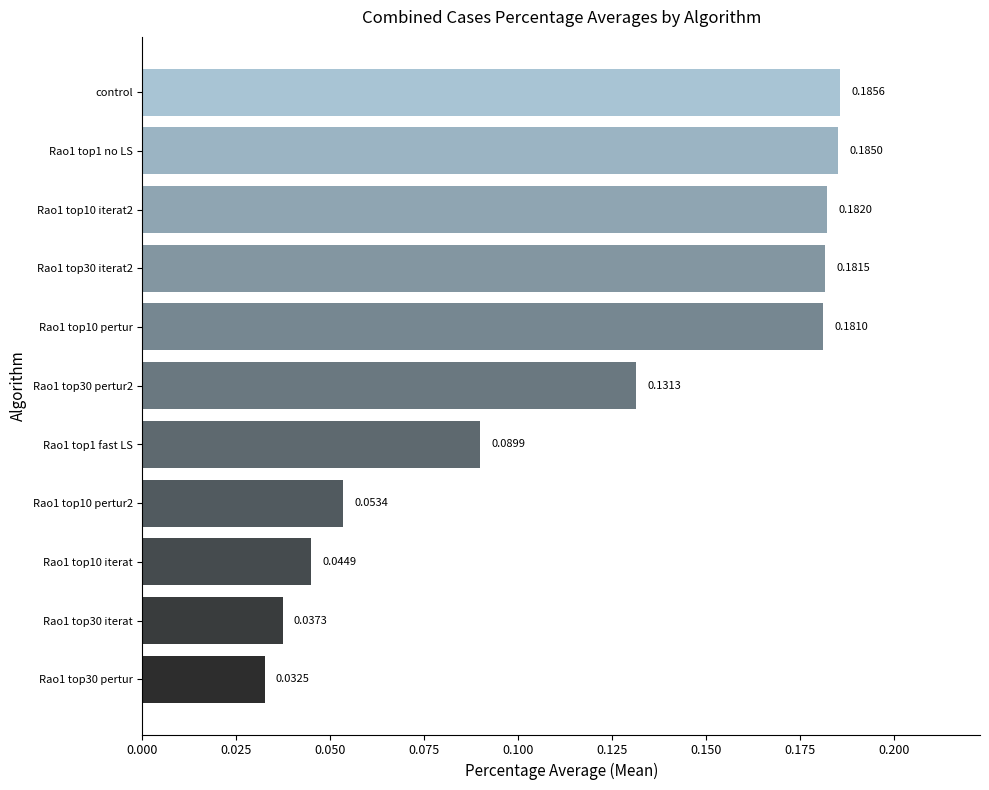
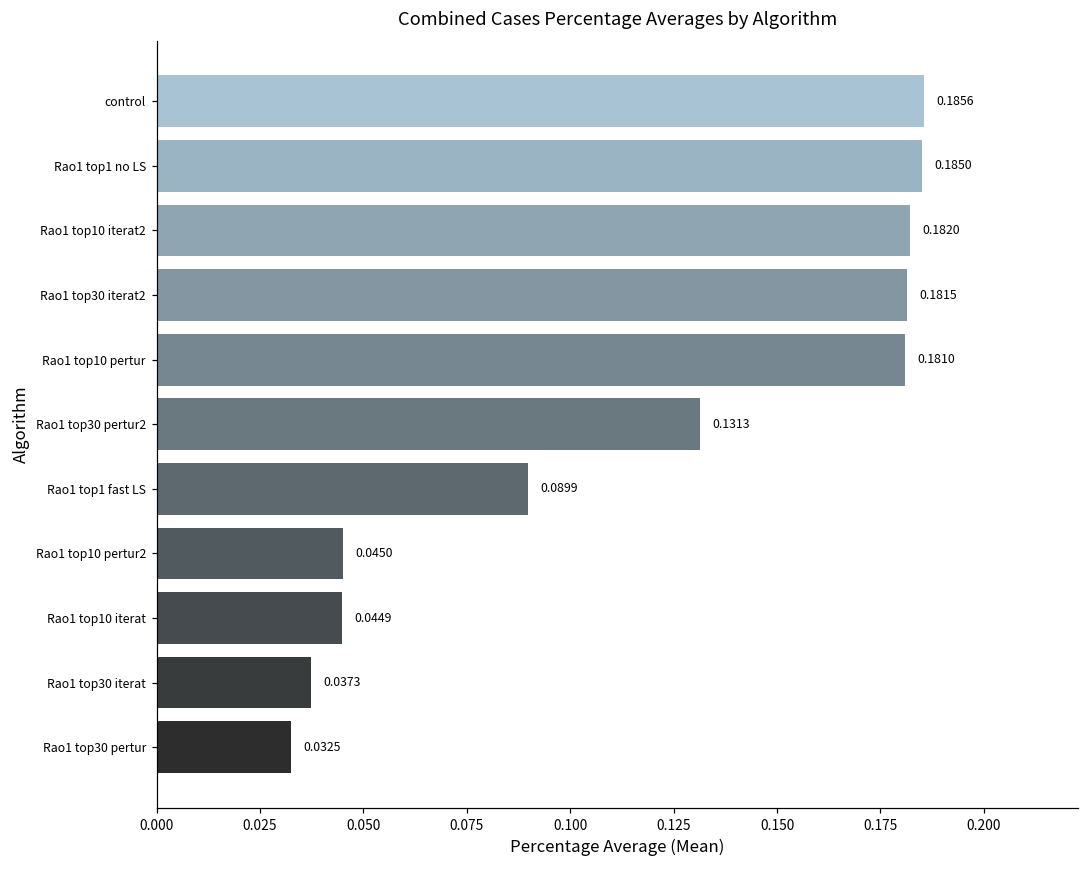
  {
    "control": 0.1856,
    "Rao1 top1 no LS": 0.1850,
    "Rao1 top10 iterat2": 0.1820,
    "Rao1 top30 iterat2": 0.1815,
    "Rao1 top10 pertur": 0.1810,
    "Rao1 top30 pertur2": 0.1313,
    "Rao1 top1 fast LS": 0.0899,
-   "Rao1 top10 pertur2": 0.0534,
+   "Rao1 top10 pertur2": 0.0450,
    "Rao1 top10 iterat": 0.0449,
    "Rao1 top30 iterat": 0.0373,
    "Rao1 top30 pertur": 0.0325
  }
